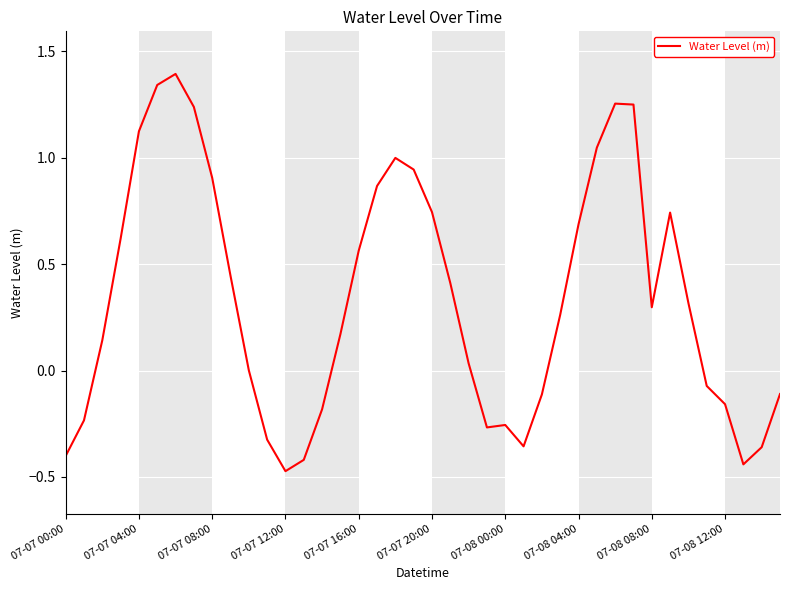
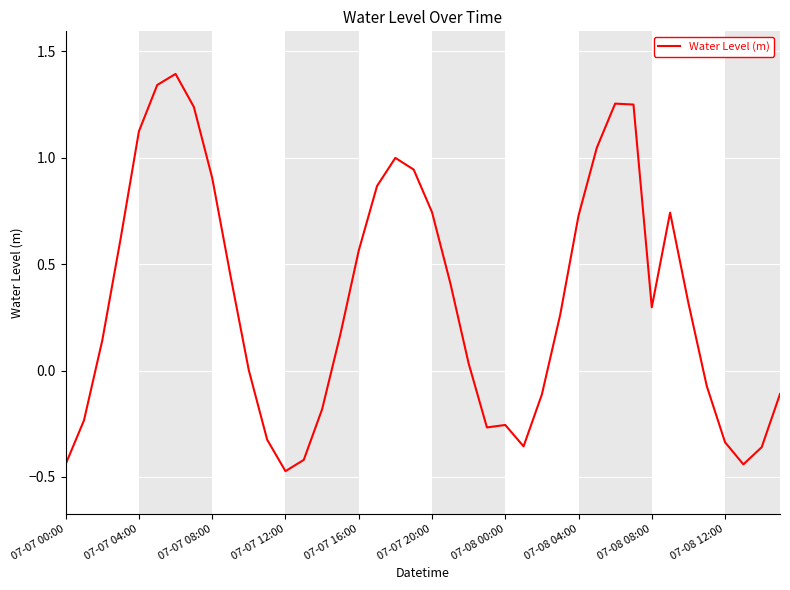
  {
-   "07-07 00:00": -0.40,
+   "07-07 00:00": -0.44,
    "07-07 04:00": 1.12,
    "07-07 08:00": 0.91,
    "07-07 12:00": -0.47,
    "07-07 16:00": 0.56,
    "07-07 20:00": 0.74,
    "07-08 00:00": -0.26,
-   "07-08 04:00": 0.69,
+   "07-08 04:00": 0.73,
    "07-08 08:00": 0.30,
-   "07-08 12:00": -0.16
+   "07-08 12:00": -0.34
  }
